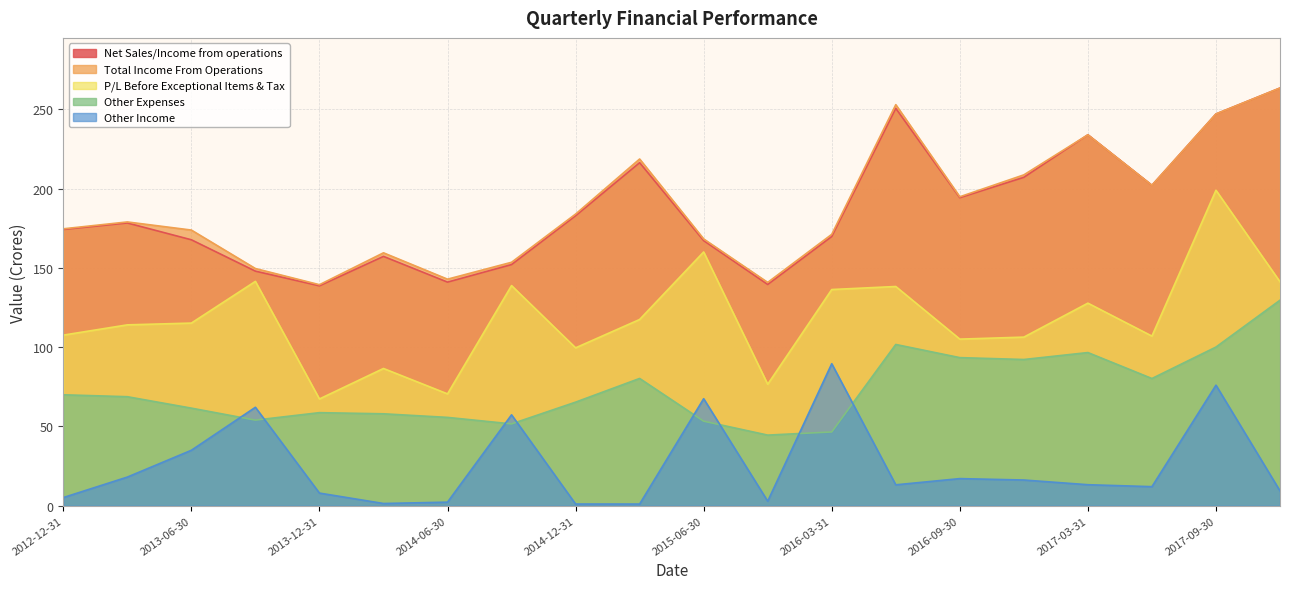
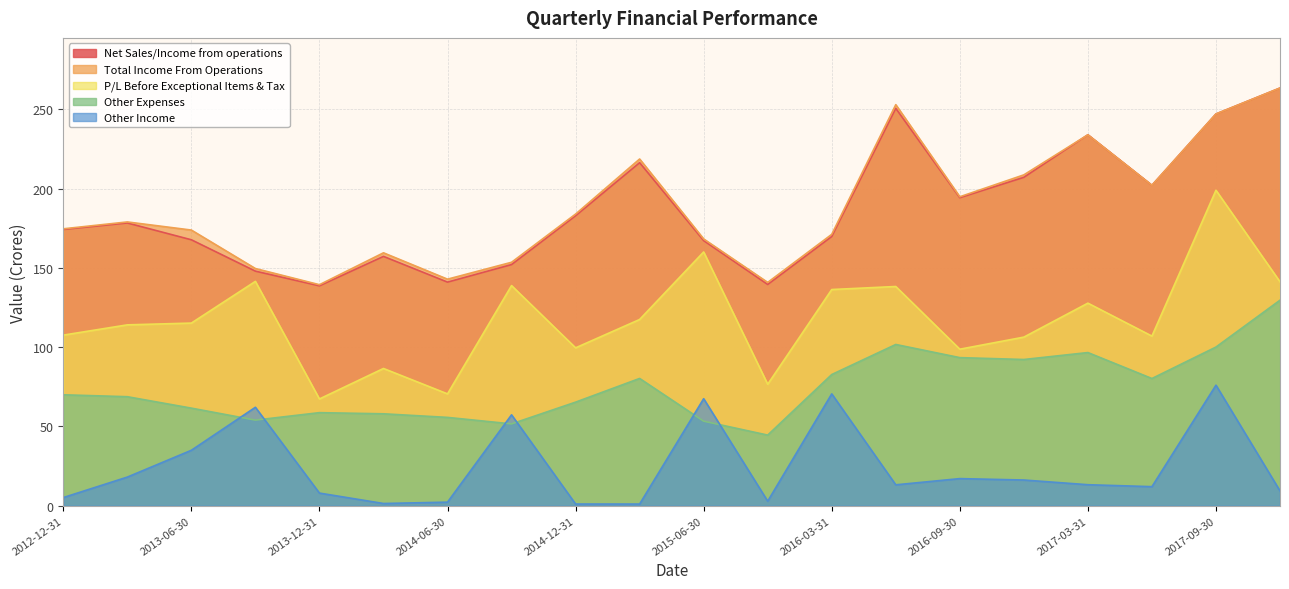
  {
    "Net Sales/Income from operations": {
      "2013-06-30": 168,
      "2014-06-30": 141
    },
    "Total Income From Operations": {
      "2013-06-30": 174,
      "2014-06-30": 143
    },
    "P/L Before Exceptional Items & Tax": {
      "2012-12-31": 108,
      "2013-06-30": 115,
      "2013-12-31": 67,
      "2014-06-30": 71,
      "2014-12-31": 100,
      "2015-06-30": 160,
      "2016-03-31": 136,
-     "2016-09-30": 105,
+     "2016-09-30": 99,
      "2017-03-31": 128,
      "2017-09-30": 199
    },
    "Other Expenses": {
      "2012-12-31": 70,
      "2013-06-30": 62,
      "2013-12-31": 59,
      "2014-06-30": 56,
      "2014-12-31": 65,
      "2015-06-30": 53,
-     "2016-03-31": 47,
+     "2016-03-31": 83,
      "2016-09-30": 93,
      "2017-03-31": 97,
      "2017-09-30": 100
    },
    "Other Income": {
      "2012-12-31": 5,
      "2013-06-30": 35,
      "2013-12-31": 8,
      "2014-06-30": 2,
      "2014-12-31": 1,
      "2015-06-30": 68,
-     "2016-03-31": 90,
+     "2016-03-31": 71,
      "2016-09-30": 17,
      "2017-03-31": 13,
      "2017-09-30": 76
    }
  }
